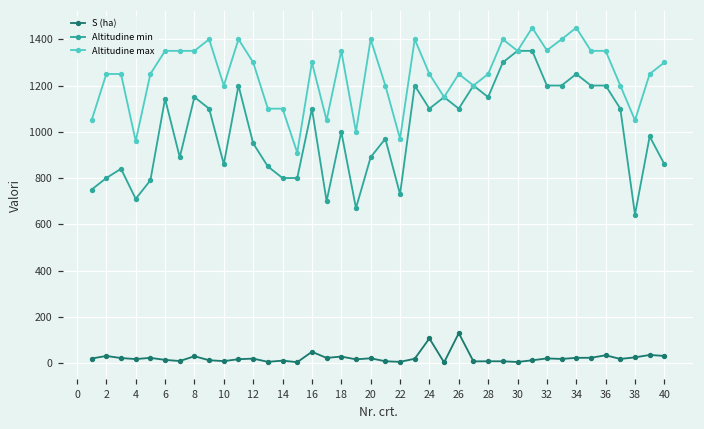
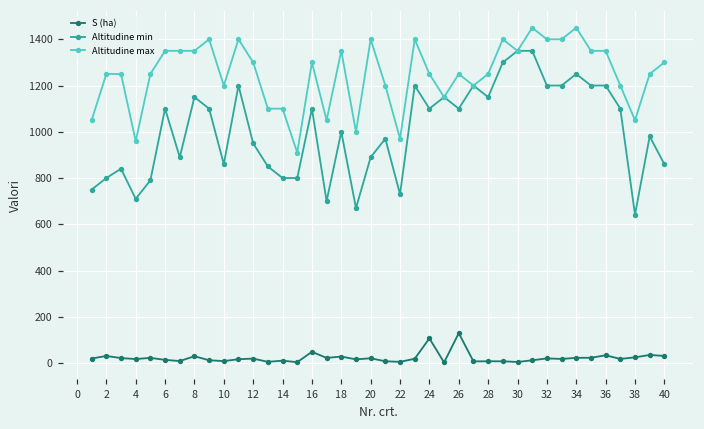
  {
    "S (ha)": {
      "2": 30,
      "4": 20,
      "6": 10,
      "8": 30,
      "10": 10,
      "12": 20,
      "14": 10,
      "16": 50,
      "18": 30,
      "20": 20,
      "22": 10,
      "24": 110,
      "26": 130,
      "28": 10,
      "30": 0,
      "32": 20,
      "34": 20,
      "36": 30,
      "38": 20,
      "40": 30
    },
    "Altitudine min": {
      "2": 800,
      "4": 710,
-     "6": 1140,
+     "6": 1100,
      "8": 1150,
      "10": 860,
      "12": 950,
      "14": 800,
      "16": 1100,
      "18": 1000,
      "20": 890,
      "22": 730,
      "24": 1100,
      "26": 1100,
      "28": 1150,
      "32": 1200,
      "34": 1250,
      "36": 1200,
      "38": 640,
      "40": 860
    },
    "Altitudine max": {
      "2": 1250,
      "4": 960,
      "6": 1350,
      "8": 1350,
      "10": 1200,
      "12": 1300,
      "14": 1100,
      "16": 1300,
      "18": 1350,
      "20": 1400,
      "22": 970,
      "24": 1250,
      "26": 1250,
      "28": 1250,
-     "32": 1350,
+     "32": 1400,
      "34": 1450,
      "36": 1350,
      "38": 1050,
      "40": 1300
    }
  }
